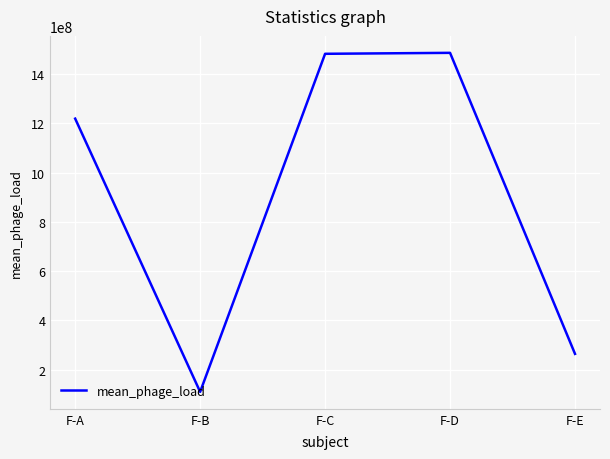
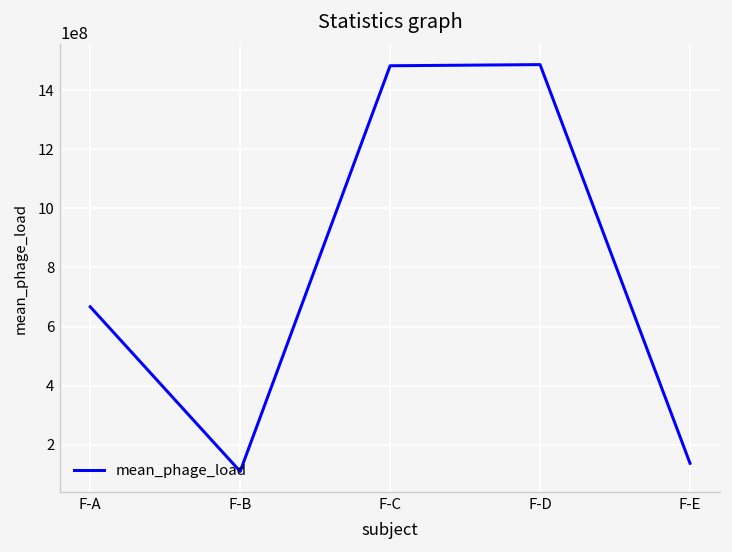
  {
-   "F-A": 1220000000,
+   "F-A": 670000000,
    "F-B": 110000000,
    "F-C": 1480000000,
    "F-D": 1490000000,
-   "F-E": 260000000
+   "F-E": 140000000
  }
